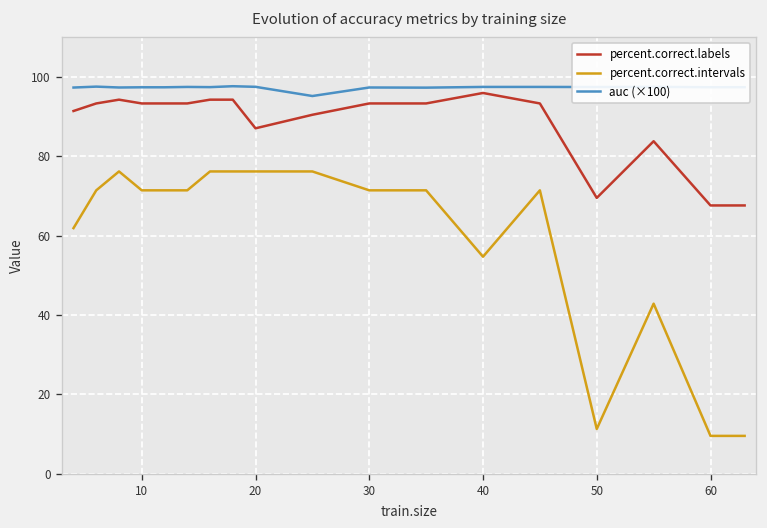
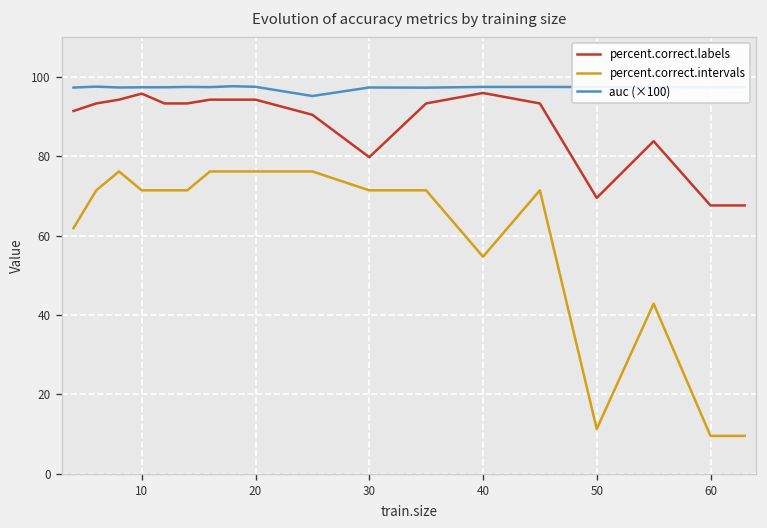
  {
    "percent.correct.labels": {
-     "10": 93,
-     "20": 87,
-     "30": 93,
+     "10": 96,
+     "20": 94,
+     "30": 80,
      "40": 96,
      "50": 70,
      "60": 68
    },
    "percent.correct.intervals": {
      "10": 71,
      "20": 76,
      "30": 71,
      "40": 55,
      "50": 11,
      "60": 10
    },
    "auc (×100)": {
      "10": 97,
      "20": 98,
      "30": 97,
      "40": 97
    }
  }
